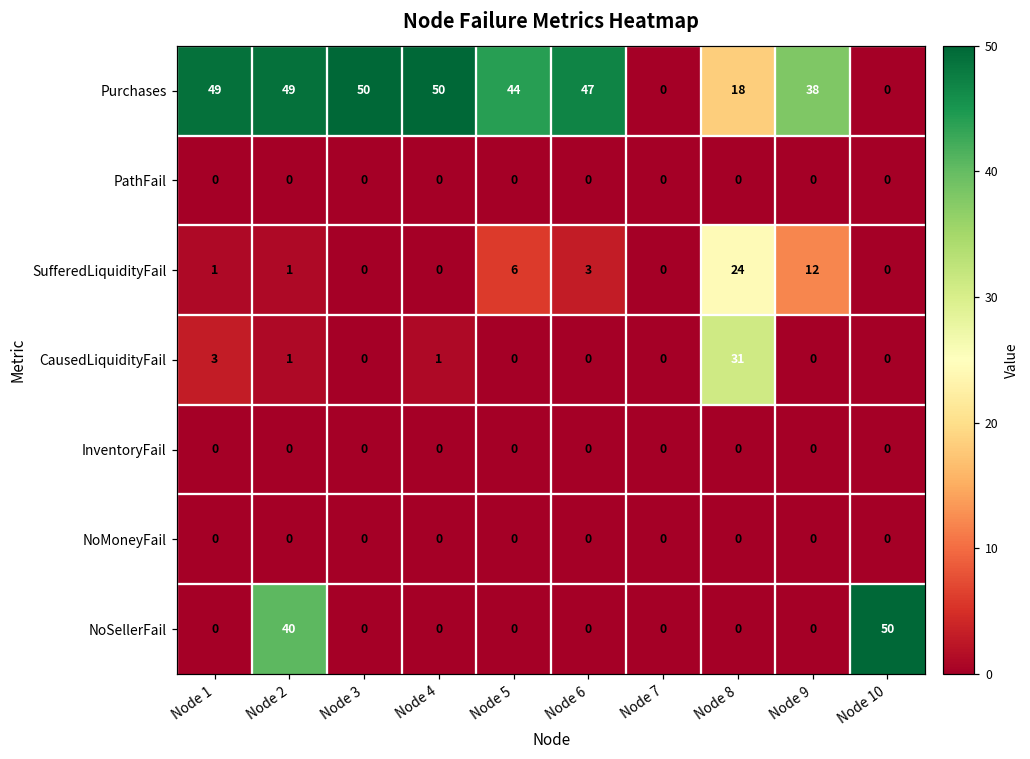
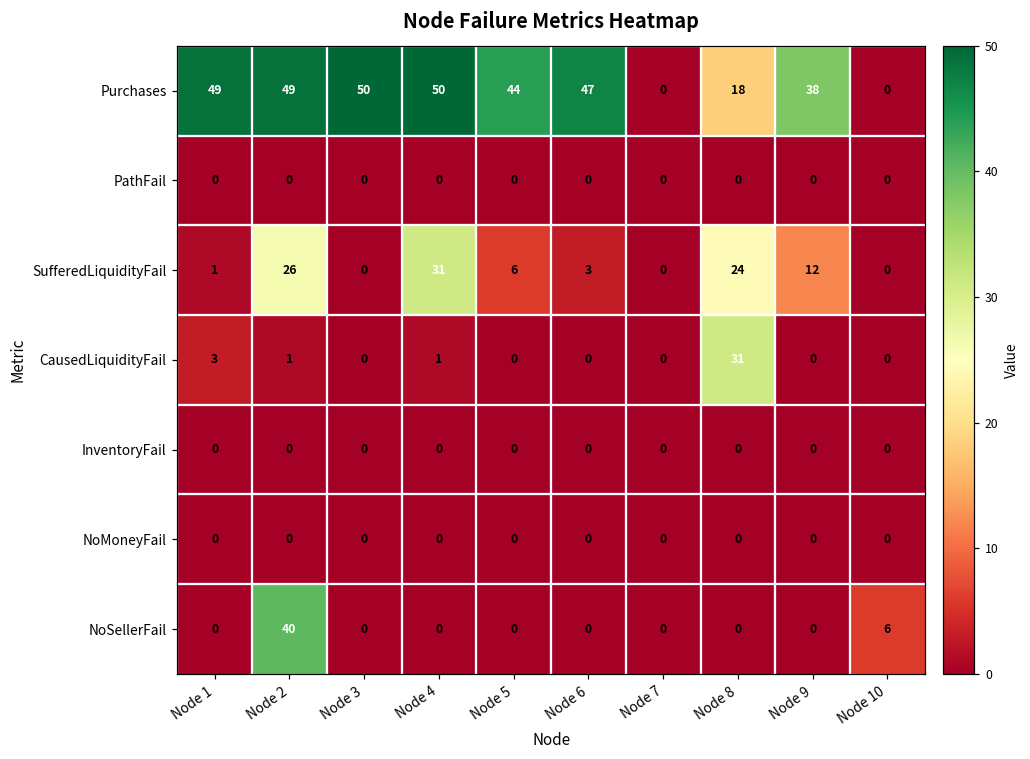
  {
    "Purchases": {
      "Node 1": 49,
      "Node 2": 49,
      "Node 3": 50,
      "Node 4": 50,
      "Node 5": 44,
      "Node 6": 47,
      "Node 7": 0,
      "Node 8": 18,
      "Node 9": 38,
      "Node 10": 0
    },
    "PathFail": {
      "Node 1": 0,
      "Node 2": 0,
      "Node 3": 0,
      "Node 4": 0,
      "Node 5": 0,
      "Node 6": 0,
      "Node 7": 0,
      "Node 8": 0,
      "Node 9": 0,
      "Node 10": 0
    },
    "SufferedLiquidityFail": {
      "Node 1": 1,
-     "Node 2": 1,
+     "Node 2": 26,
      "Node 3": 0,
-     "Node 4": 0,
+     "Node 4": 31,
      "Node 5": 6,
      "Node 6": 3,
      "Node 7": 0,
      "Node 8": 24,
      "Node 9": 12,
      "Node 10": 0
    },
    "CausedLiquidityFail": {
      "Node 1": 3,
      "Node 2": 1,
      "Node 3": 0,
      "Node 4": 1,
      "Node 5": 0,
      "Node 6": 0,
      "Node 7": 0,
      "Node 8": 31,
      "Node 9": 0,
      "Node 10": 0
    },
    "InventoryFail": {
      "Node 1": 0,
      "Node 2": 0,
      "Node 3": 0,
      "Node 4": 0,
      "Node 5": 0,
      "Node 6": 0,
      "Node 7": 0,
      "Node 8": 0,
      "Node 9": 0,
      "Node 10": 0
    },
    "NoMoneyFail": {
      "Node 1": 0,
      "Node 2": 0,
      "Node 3": 0,
      "Node 4": 0,
      "Node 5": 0,
      "Node 6": 0,
      "Node 7": 0,
      "Node 8": 0,
      "Node 9": 0,
      "Node 10": 0
    },
    "NoSellerFail": {
      "Node 1": 0,
      "Node 2": 40,
      "Node 3": 0,
      "Node 4": 0,
      "Node 5": 0,
      "Node 6": 0,
      "Node 7": 0,
      "Node 8": 0,
      "Node 9": 0,
-     "Node 10": 50
+     "Node 10": 6
    }
  }
